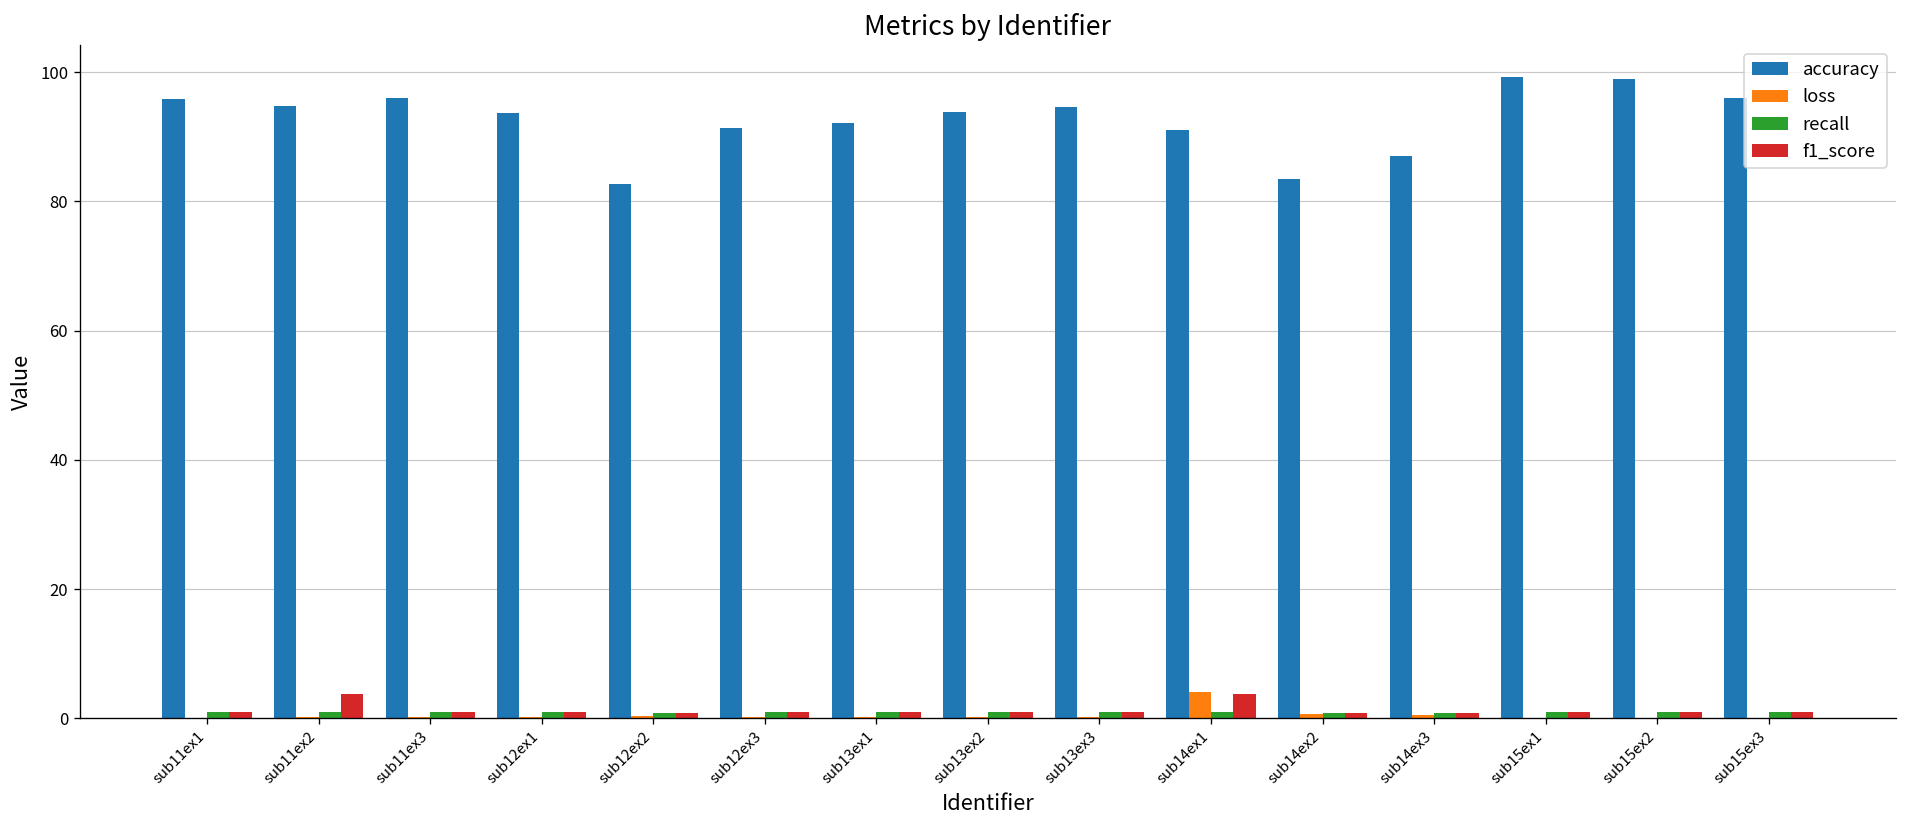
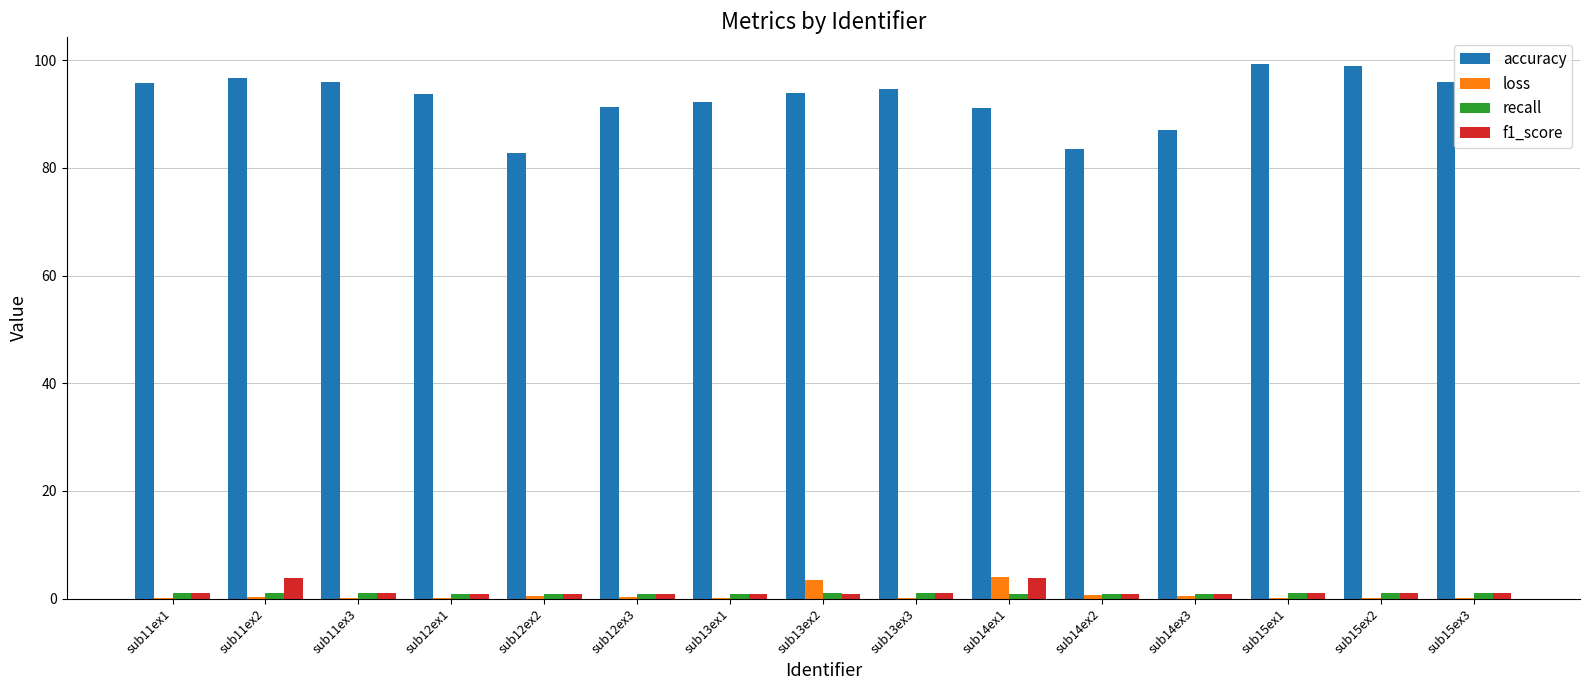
  {
    "accuracy": {
      "sub11ex1": 96,
-     "sub11ex2": 95,
+     "sub11ex2": 97,
      "sub11ex3": 96,
      "sub12ex1": 94,
      "sub12ex2": 83,
      "sub12ex3": 91,
      "sub13ex1": 92,
      "sub13ex2": 94,
      "sub13ex3": 95,
      "sub14ex1": 91,
      "sub14ex2": 83,
      "sub14ex3": 87,
      "sub15ex1": 99,
      "sub15ex2": 99,
      "sub15ex3": 96
    },
    "loss": {
-     "sub13ex2": 0,
+     "sub13ex2": 3,
      "sub14ex1": 4,
      "sub14ex2": 1,
      "sub14ex3": 0
    },
    "recall": {
      "sub11ex1": 1,
      "sub11ex2": 1,
      "sub11ex3": 1,
      "sub12ex1": 1,
      "sub12ex2": 1,
      "sub12ex3": 1,
      "sub13ex1": 1,
      "sub13ex2": 1,
      "sub13ex3": 1,
      "sub14ex1": 1,
      "sub14ex2": 1,
      "sub14ex3": 1,
      "sub15ex1": 1,
      "sub15ex2": 1,
      "sub15ex3": 1
    },
    "f1_score": {
      "sub11ex1": 1,
      "sub11ex2": 4,
      "sub11ex3": 1,
      "sub12ex1": 1,
      "sub12ex2": 1,
      "sub12ex3": 1,
      "sub13ex1": 1,
      "sub13ex2": 1,
      "sub13ex3": 1,
      "sub14ex1": 4,
      "sub14ex2": 1,
      "sub14ex3": 1,
      "sub15ex1": 1,
      "sub15ex2": 1,
      "sub15ex3": 1
    }
  }
